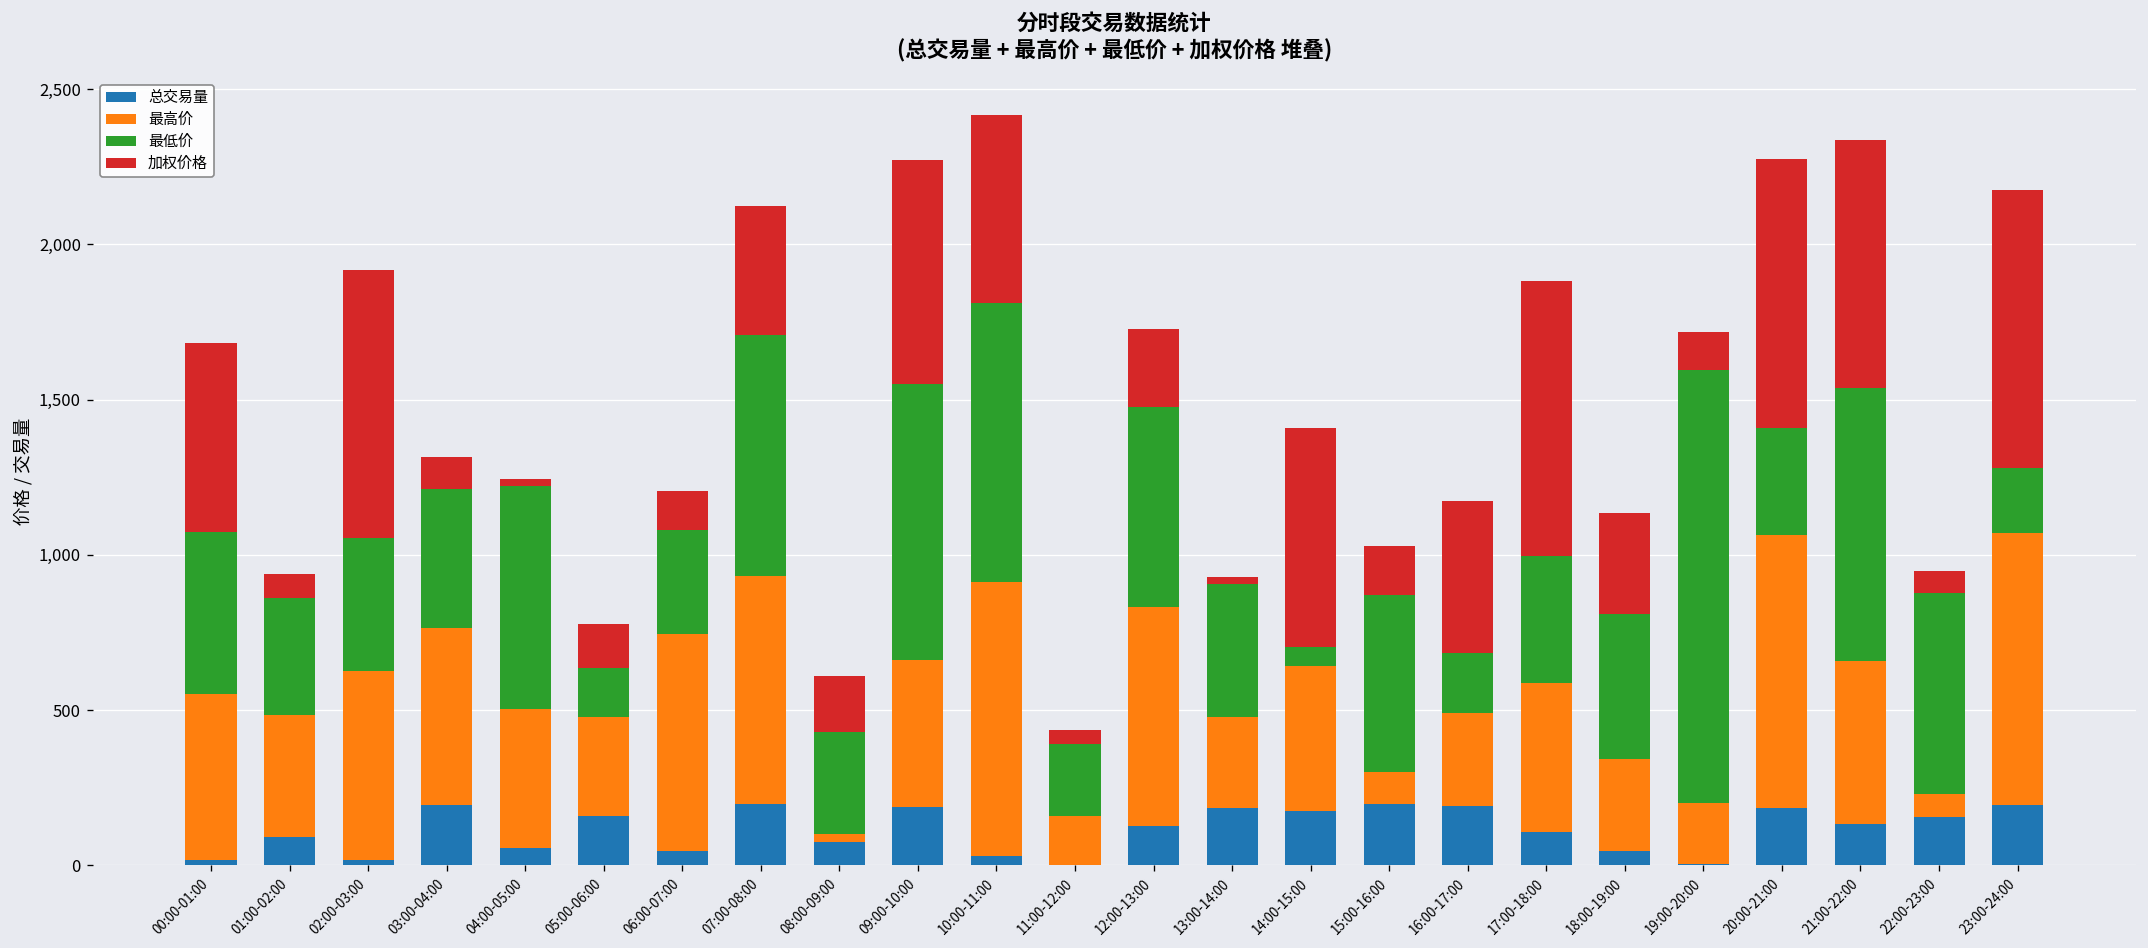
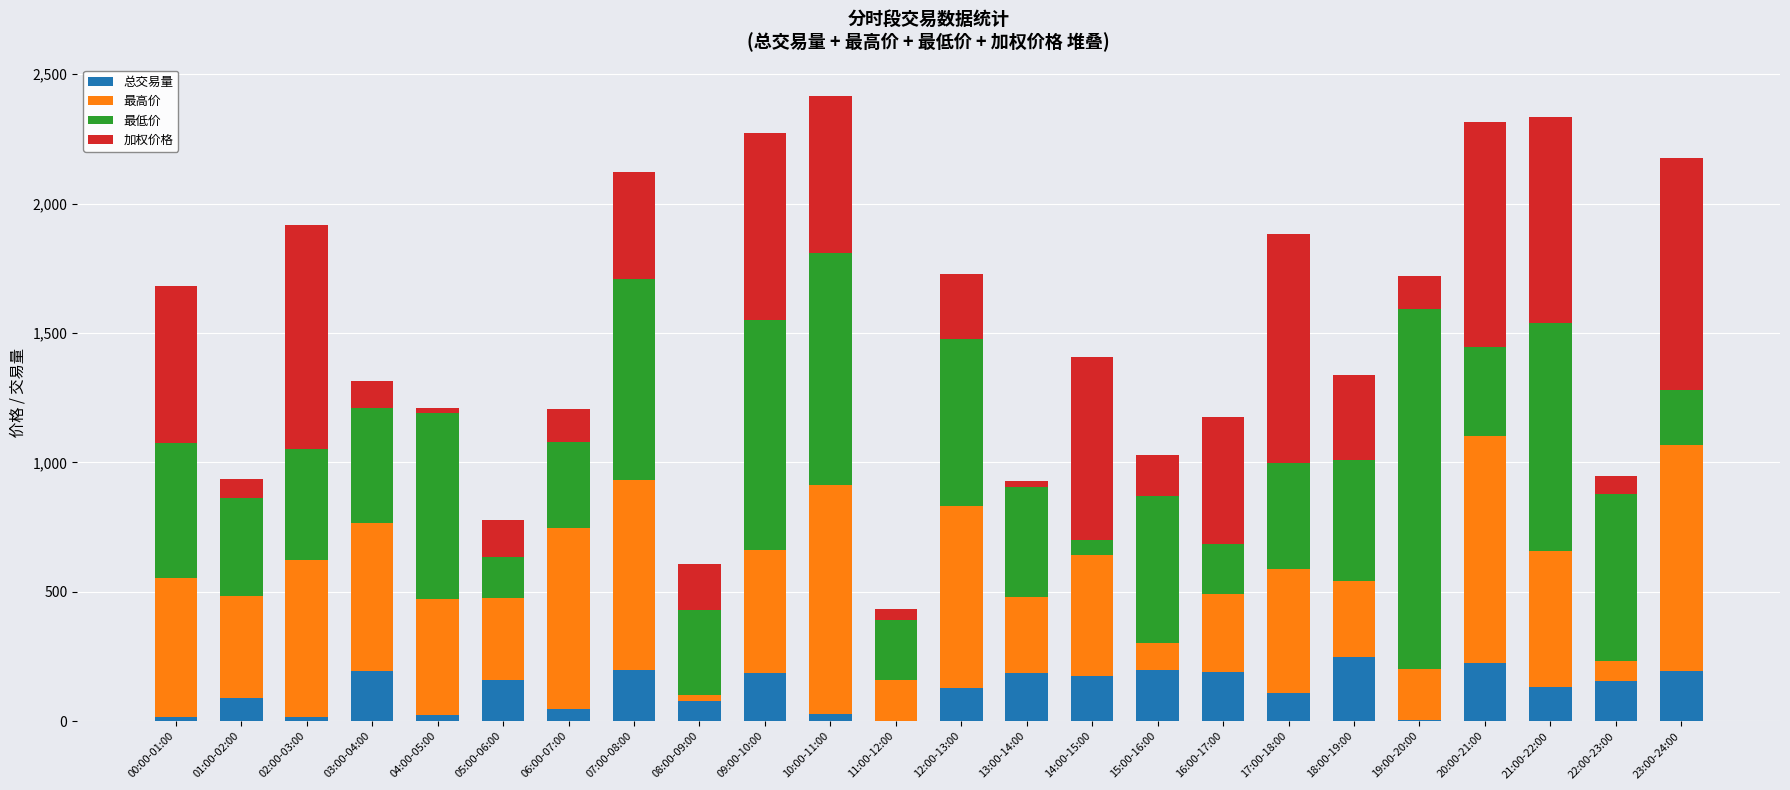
  {
    "总交易量": {
      "00:00-01:00": "20",
      "01:00-02:00": "90",
      "02:00-03:00": "20",
      "03:00-04:00": "200",
-     "04:00-05:00": "60",
+     "04:00-05:00": "20",
      "05:00-06:00": "160",
      "06:00-07:00": "50",
      "07:00-08:00": "200",
      "08:00-09:00": "80",
      "09:00-10:00": "190",
      "10:00-11:00": "30",
      "12:00-13:00": "130",
      "13:00-14:00": "180",
      "14:00-15:00": "170",
      "15:00-16:00": "200",
      "16:00-17:00": "190",
      "17:00-18:00": "110",
-     "18:00-19:00": "50",
-     "20:00-21:00": "190",
+     "18:00-19:00": "250",
+     "20:00-21:00": "220",
      "21:00-22:00": "130",
      "22:00-23:00": "160",
      "23:00-24:00": "190"
    },
    "最高价": {
      "00:00-01:00": "530",
      "01:00-02:00": "390",
      "02:00-03:00": "610",
      "03:00-04:00": "570",
      "04:00-05:00": "450",
      "05:00-06:00": "320",
      "06:00-07:00": "700",
      "07:00-08:00": "730",
      "08:00-09:00": "30",
      "09:00-10:00": "470",
      "10:00-11:00": "880",
      "11:00-12:00": "160",
      "12:00-13:00": "710",
      "13:00-14:00": "290",
      "14:00-15:00": "470",
      "15:00-16:00": "100",
      "16:00-17:00": "300",
      "17:00-18:00": "480",
      "18:00-19:00": "300",
      "19:00-20:00": "200",
      "20:00-21:00": "880",
      "21:00-22:00": "530",
      "22:00-23:00": "70",
      "23:00-24:00": "870"
    },
    "最低价": {
      "00:00-01:00": "520",
      "01:00-02:00": "380",
      "02:00-03:00": "430",
      "03:00-04:00": "450",
      "04:00-05:00": "720",
      "05:00-06:00": "160",
      "06:00-07:00": "330",
      "07:00-08:00": "780",
      "08:00-09:00": "330",
      "09:00-10:00": "890",
      "10:00-11:00": "900",
      "11:00-12:00": "230",
      "12:00-13:00": "640",
      "13:00-14:00": "430",
      "14:00-15:00": "60",
      "15:00-16:00": "570",
      "16:00-17:00": "190",
      "17:00-18:00": "410",
      "18:00-19:00": "470",
      "19:00-20:00": "1,390",
      "20:00-21:00": "340",
      "21:00-22:00": "880",
      "22:00-23:00": "650",
      "23:00-24:00": "210"
    },
    "加权价格": {
      "00:00-01:00": "610",
      "01:00-02:00": "80",
      "02:00-03:00": "860",
      "03:00-04:00": "100",
      "04:00-05:00": "20",
      "05:00-06:00": "140",
      "06:00-07:00": "120",
      "07:00-08:00": "420",
      "08:00-09:00": "180",
      "09:00-10:00": "720",
      "10:00-11:00": "610",
      "11:00-12:00": "40",
      "12:00-13:00": "250",
      "13:00-14:00": "20",
      "14:00-15:00": "710",
      "15:00-16:00": "160",
      "16:00-17:00": "490",
      "17:00-18:00": "890",
      "18:00-19:00": "330",
      "19:00-20:00": "120",
      "20:00-21:00": "870",
      "21:00-22:00": "800",
      "22:00-23:00": "70",
      "23:00-24:00": "890"
    }
  }
